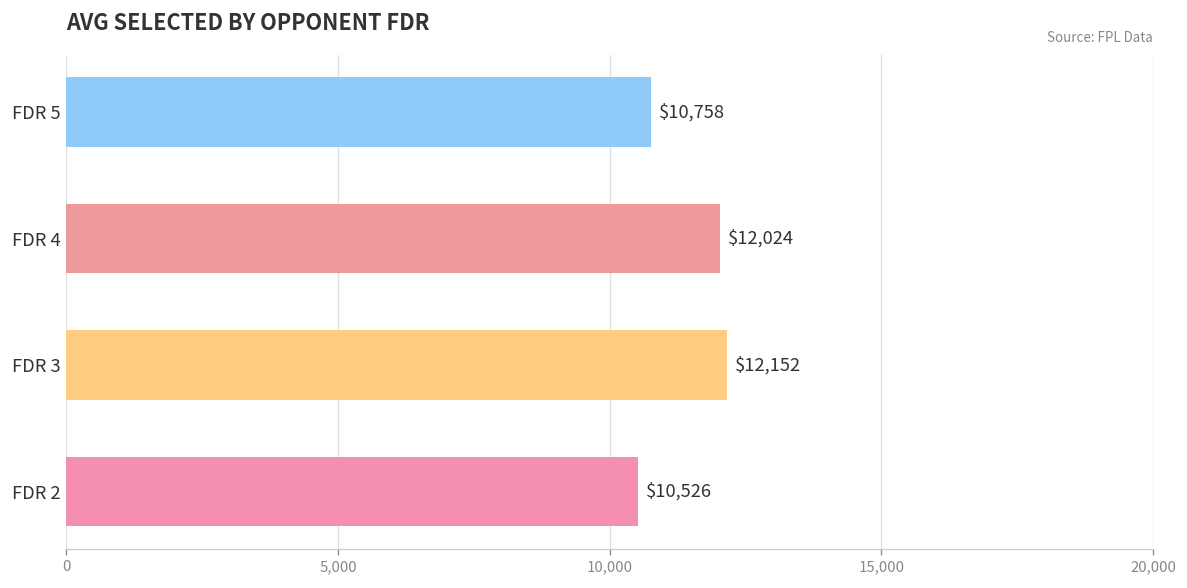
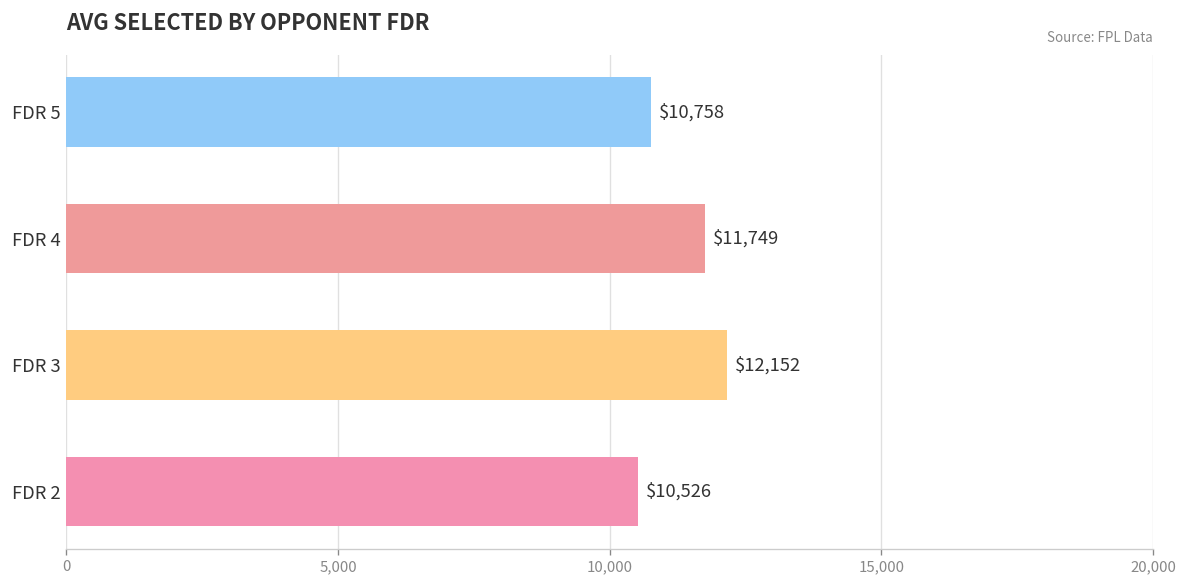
  {
    "FDR 5": "$10,758",
-   "FDR 4": "$12,024",
+   "FDR 4": "$11,749",
    "FDR 3": "$12,152",
    "FDR 2": "$10,526"
  }
